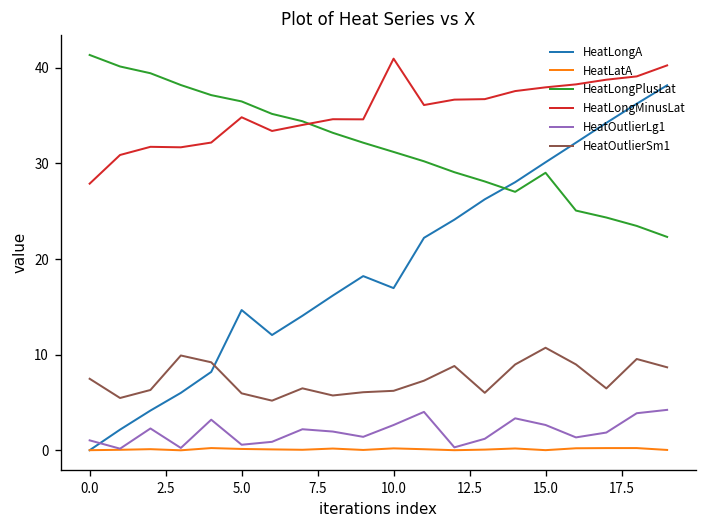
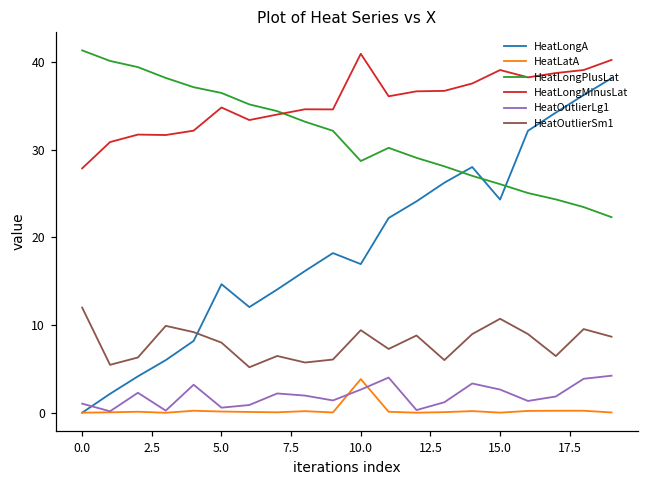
  {
    "HeatLongA": {
      "5.0": 15,
      "10.0": 17,
-     "15.0": 30
+     "15.0": 24
    },
    "HeatLatA": {
      "5.0": 0,
-     "10.0": 0,
+     "10.0": 4,
      "15.0": 0
    },
    "HeatLongPlusLat": {
      "0.0": 41,
      "5.0": 36,
-     "10.0": 31,
-     "15.0": 29
+     "10.0": 29,
+     "15.0": 26
    },
    "HeatLongMinusLat": {
      "0.0": 28,
      "5.0": 35,
      "10.0": 41,
-     "15.0": 38
+     "15.0": 39
    },
    "HeatOutlierLg1": {
      "0.0": 1,
      "5.0": 1,
      "10.0": 3,
      "15.0": 3
    },
    "HeatOutlierSm1": {
-     "0.0": 7,
-     "5.0": 6,
-     "10.0": 6,
+     "0.0": 12,
+     "5.0": 8,
+     "10.0": 9,
      "15.0": 11
    }
  }
